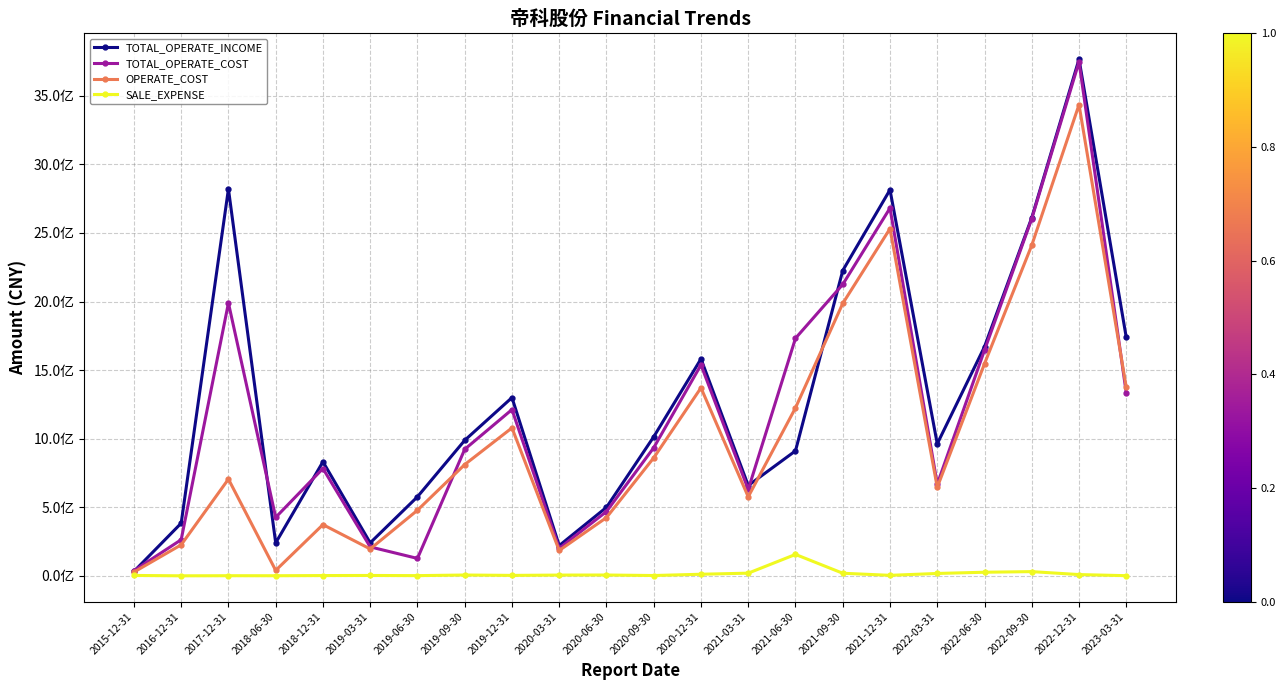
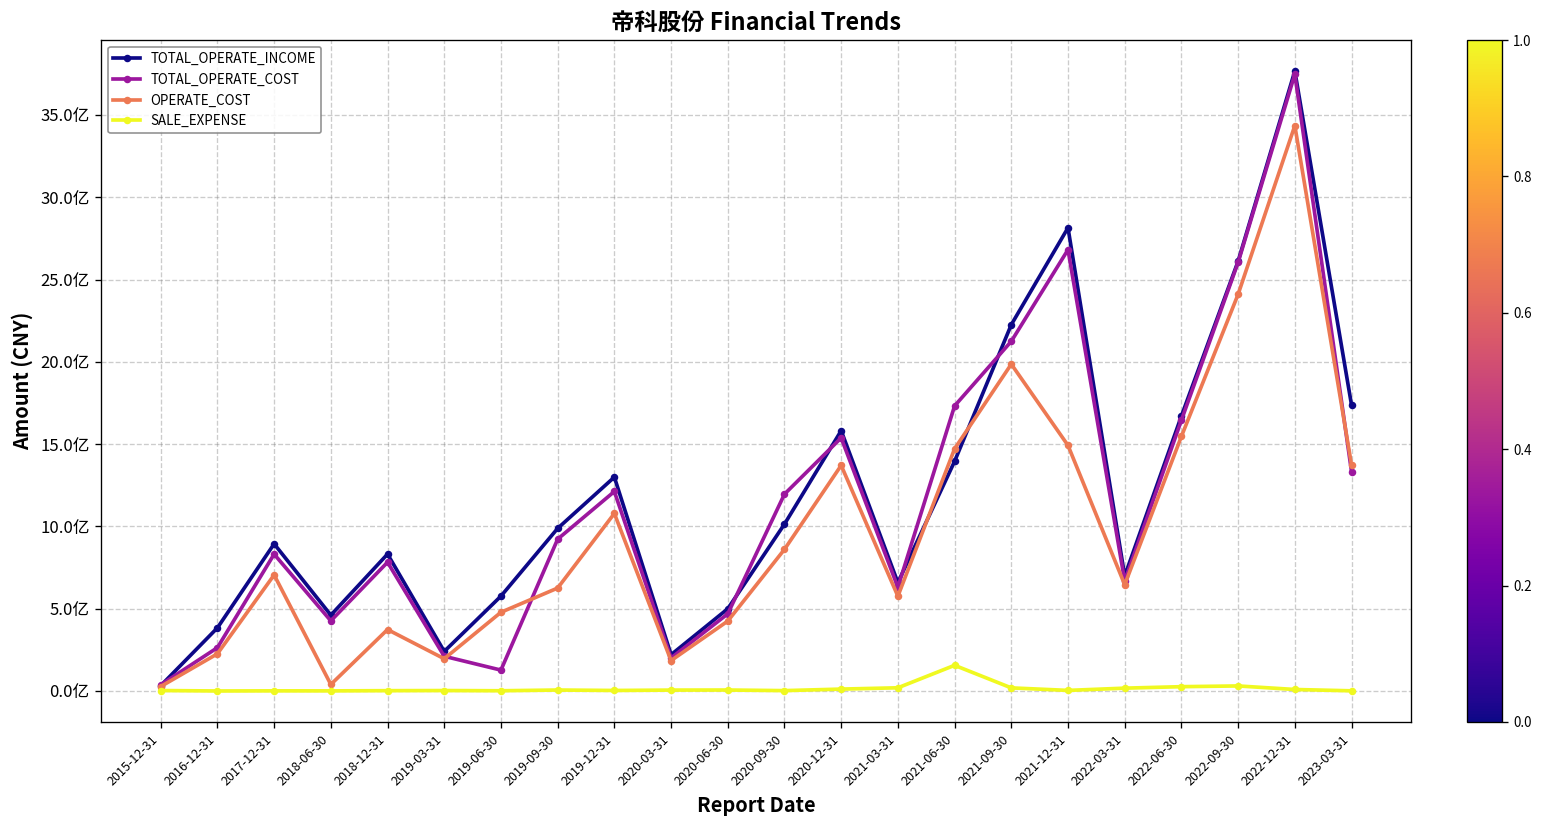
  {
    "TOTAL_OPERATE_INCOME": {
      "2016-12-31": "3.8亿",
-     "2017-12-31": "28.2亿",
-     "2018-06-30": "2.4亿",
+     "2017-12-31": "8.9亿",
+     "2018-06-30": "4.6亿",
      "2018-12-31": "8.3亿",
      "2019-03-31": "2.4亿",
      "2019-06-30": "5.8亿",
      "2019-09-30": "9.9亿",
      "2019-12-31": "13.0亿",
      "2020-03-31": "2.2亿",
      "2020-06-30": "5.0亿",
      "2020-09-30": "10.1亿",
      "2020-12-31": "15.8亿",
      "2021-03-31": "6.6亿",
-     "2021-06-30": "9.1亿",
+     "2021-06-30": "14.0亿",
      "2021-09-30": "22.3亿",
      "2021-12-31": "28.1亿",
-     "2022-03-31": "9.6亿",
+     "2022-03-31": "7.0亿",
      "2022-06-30": "16.7亿",
      "2022-12-31": "37.7亿",
      "2023-03-31": "17.4亿"
    },
    "TOTAL_OPERATE_COST": {
      "2016-12-31": "2.6亿",
-     "2017-12-31": "19.9亿",
+     "2017-12-31": "8.3亿",
      "2018-06-30": "4.3亿",
      "2018-12-31": "7.8亿",
      "2019-06-30": "1.3亿",
      "2019-09-30": "9.2亿",
      "2019-12-31": "12.1亿",
      "2020-06-30": "4.7亿",
-     "2020-09-30": "9.3亿",
+     "2020-09-30": "12.0亿",
      "2020-12-31": "15.4亿",
      "2021-03-31": "6.3亿",
      "2021-06-30": "17.3亿",
      "2021-09-30": "21.2亿",
      "2021-12-31": "26.8亿",
      "2022-03-31": "6.7亿",
      "2022-06-30": "16.5亿",
      "2022-12-31": "37.5亿",
      "2023-03-31": "13.3亿"
    },
    "OPERATE_COST": {
      "2016-12-31": "2.3亿",
      "2017-12-31": "7.1亿",
      "2018-06-30": "0.4亿",
      "2018-12-31": "3.7亿",
      "2019-06-30": "4.8亿",
-     "2019-09-30": "8.1亿",
+     "2019-09-30": "6.3亿",
      "2019-12-31": "10.8亿",
      "2020-06-30": "4.2亿",
      "2020-09-30": "8.6亿",
      "2020-12-31": "13.7亿",
      "2021-03-31": "5.8亿",
-     "2021-06-30": "12.2亿",
+     "2021-06-30": "14.7亿",
      "2021-09-30": "19.9亿",
-     "2021-12-31": "25.3亿",
+     "2021-12-31": "14.9亿",
      "2022-03-31": "6.5亿",
      "2022-06-30": "15.5亿",
      "2022-09-30": "24.1亿",
      "2022-12-31": "34.4亿",
      "2023-03-31": "13.7亿"
    },
    "SALE_EXPENSE": {
      "2015-12-31": "0.0亿",
      "2016-12-31": "0.0亿",
      "2017-12-31": "0.0亿",
      "2018-06-30": "0.0亿",
      "2018-12-31": "0.0亿",
      "2019-03-31": "0.0亿",
      "2019-06-30": "0.0亿",
      "2019-09-30": "0.1亿",
      "2019-12-31": "0.0亿",
      "2020-03-31": "0.1亿",
      "2020-06-30": "0.1亿",
      "2020-09-30": "0.0亿",
      "2020-12-31": "0.1亿",
      "2021-03-31": "0.2亿",
      "2021-06-30": "1.6亿",
      "2021-09-30": "0.2亿",
      "2021-12-31": "0.0亿",
      "2022-03-31": "0.2亿",
      "2022-06-30": "0.3亿",
      "2022-09-30": "0.3亿",
      "2022-12-31": "0.1亿",
      "2023-03-31": "0.0亿"
    }
  }
